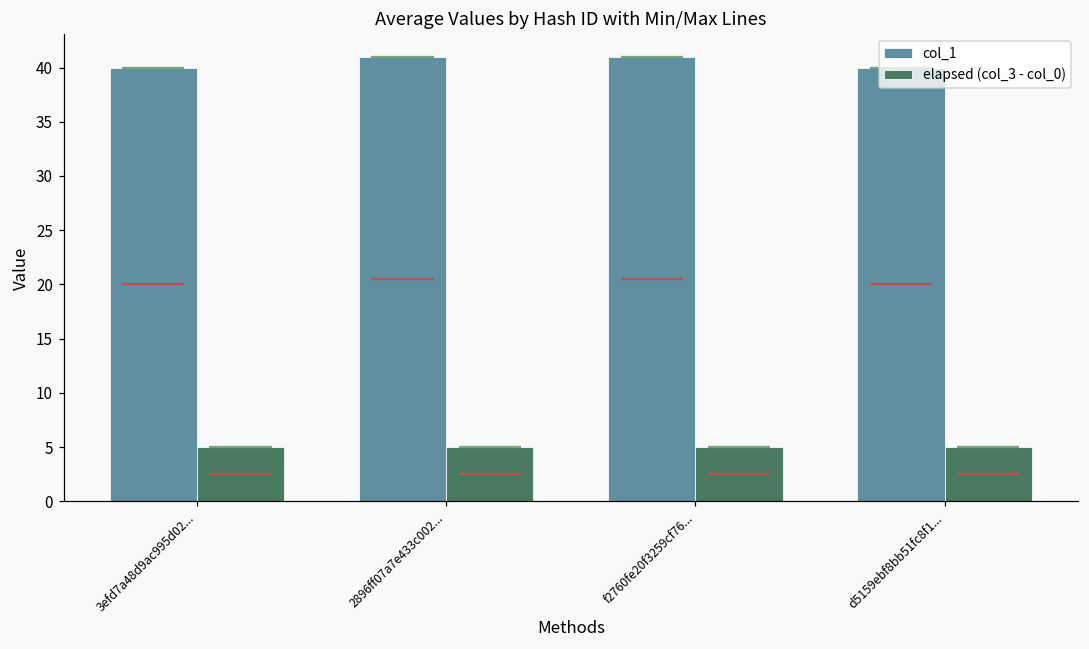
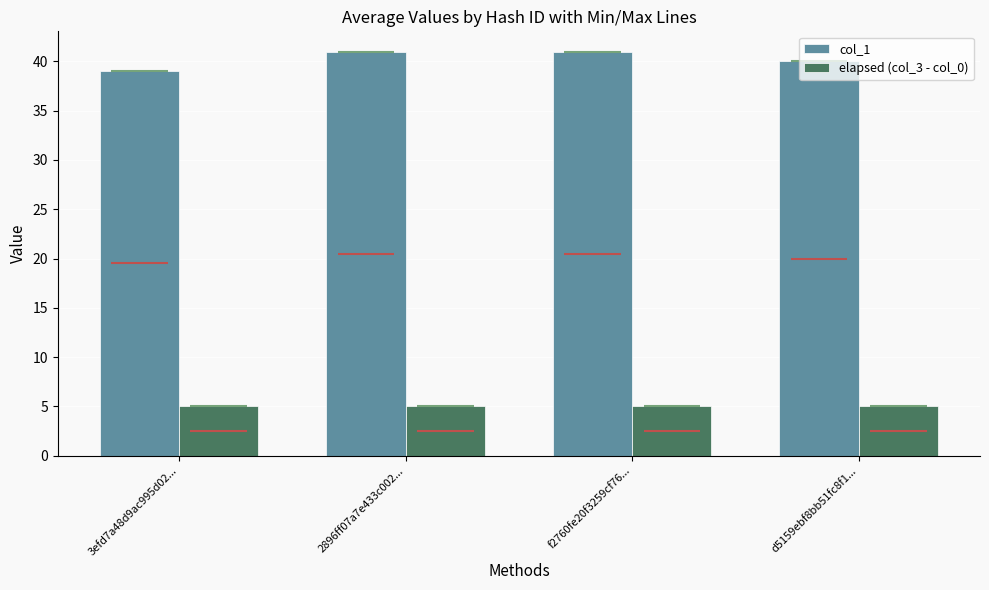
  {
    "col_1": {
-     "3efd7a48d9ac995d02...": 40,
+     "3efd7a48d9ac995d02...": 39,
      "2896ff07a7e433c002...": 41,
      "f2760fe20f3259cf76...": 41
    },
    "elapsed (col_3 - col_0)": {
      "3efd7a48d9ac995d02...": 5,
      "2896ff07a7e433c002...": 5,
      "f2760fe20f3259cf76...": 5,
      "d5159ebf8bb51fc8f1...": 5
    }
  }
